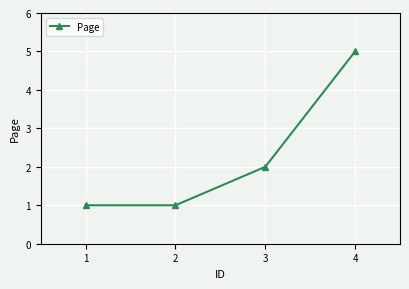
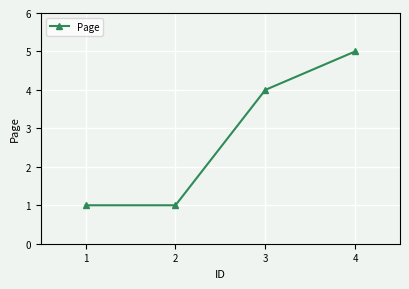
  {
    "1": 1,
    "2": 1,
-   "3": 2,
+   "3": 4,
    "4": 5
  }
